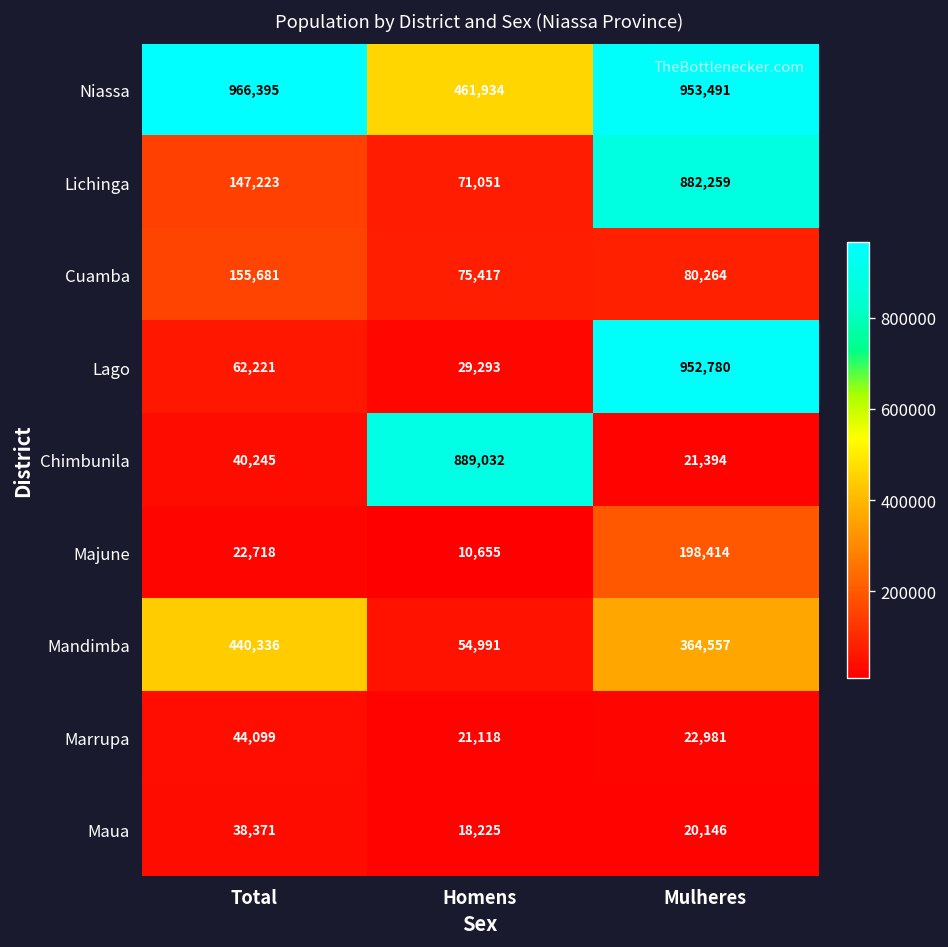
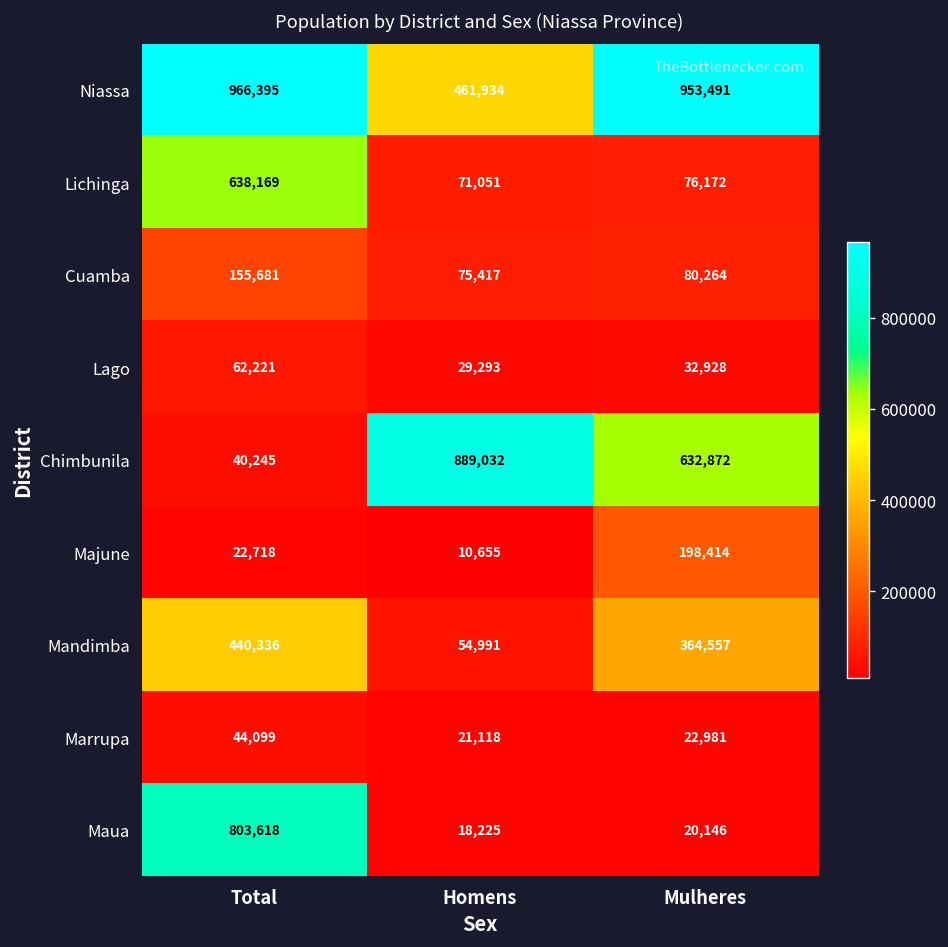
  {
    "Niassa": {
      "Total": "966,395",
      "Homens": "461,934"
    },
    "Lichinga": {
-     "Total": "147,223",
+     "Total": "638,169",
      "Homens": "71,051",
-     "Mulheres": "882,259"
+     "Mulheres": "76,172"
    },
    "Cuamba": {
      "Total": "155,681",
      "Homens": "75,417",
      "Mulheres": "80,264"
    },
    "Lago": {
      "Total": "62,221",
      "Homens": "29,293",
-     "Mulheres": "952,780"
+     "Mulheres": "32,928"
    },
    "Chimbunila": {
      "Total": "40,245",
      "Homens": "889,032",
-     "Mulheres": "21,394"
+     "Mulheres": "632,872"
    },
    "Majune": {
      "Total": "22,718",
      "Homens": "10,655",
      "Mulheres": "198,414"
    },
    "Mandimba": {
      "Total": "440,336",
      "Homens": "54,991",
      "Mulheres": "364,557"
    },
    "Marrupa": {
      "Total": "44,099",
      "Homens": "21,118",
      "Mulheres": "22,981"
    },
    "Maua": {
-     "Total": "38,371",
+     "Total": "803,618",
      "Homens": "18,225",
      "Mulheres": "20,146"
    }
  }
